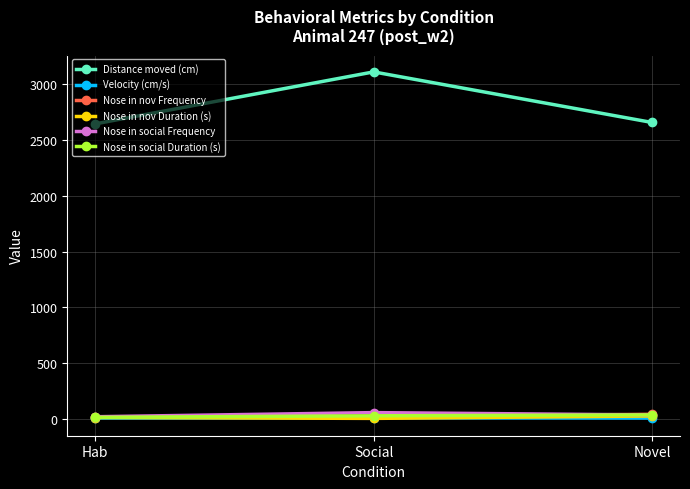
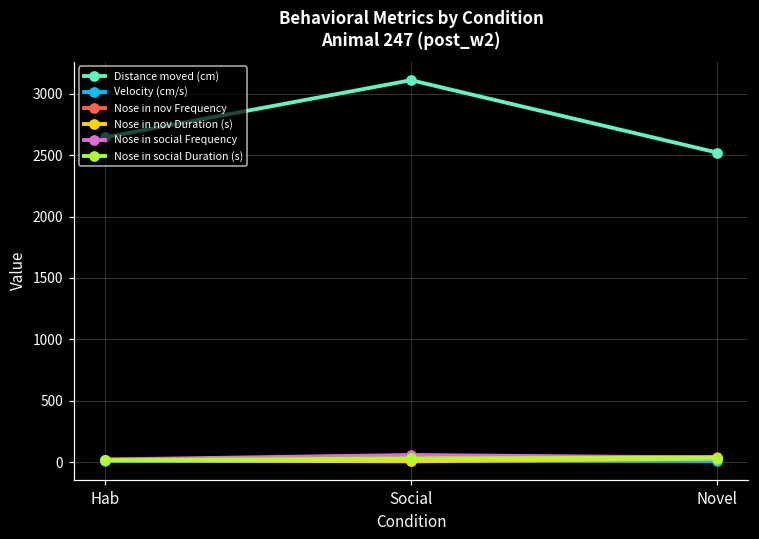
  {
    "Distance moved (cm)": {
      "Social": 3110,
-     "Novel": 2660
+     "Novel": 2520
    },
    "Nose in social Frequency": {
      "Social": 60
    }
  }
